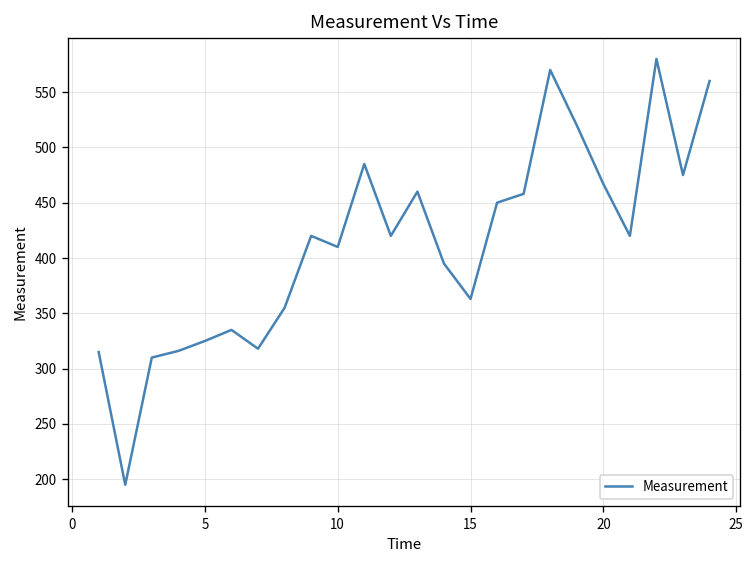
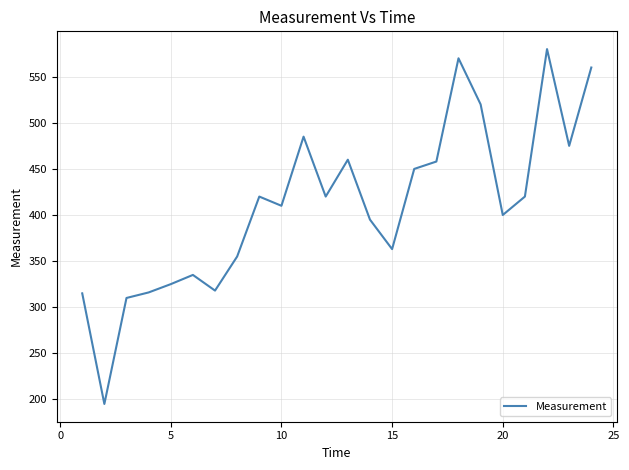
  {
    "5": 330,
    "10": 410,
    "15": 360,
-   "20": 470
+   "20": 400
  }
